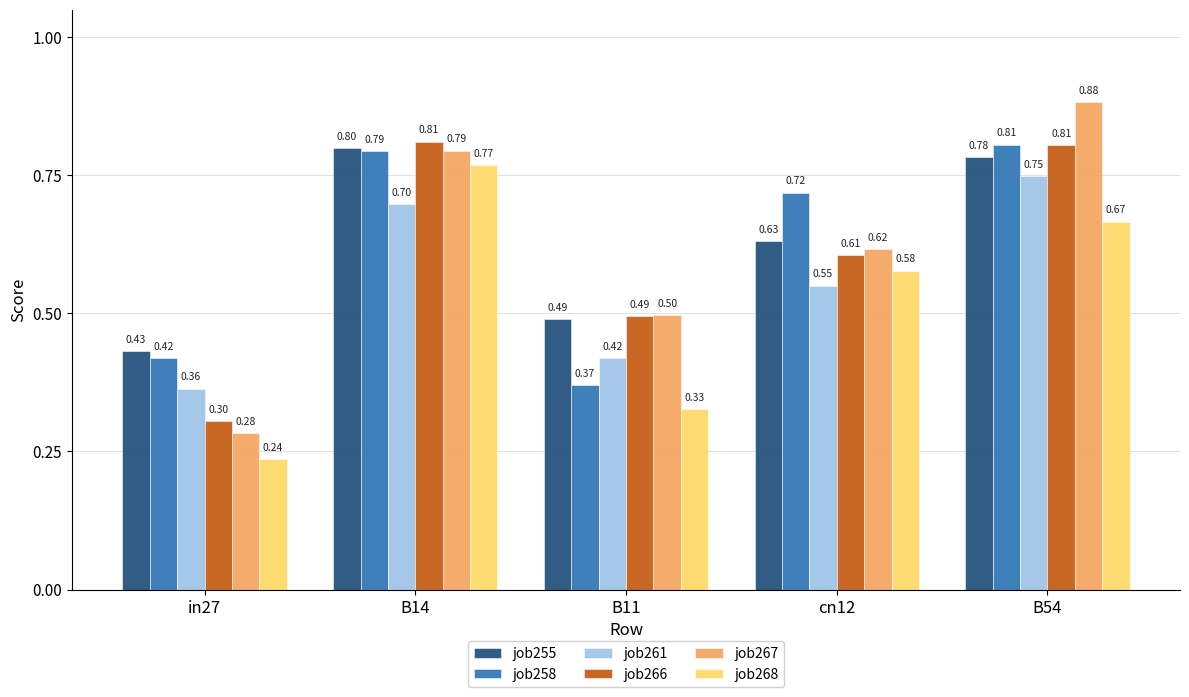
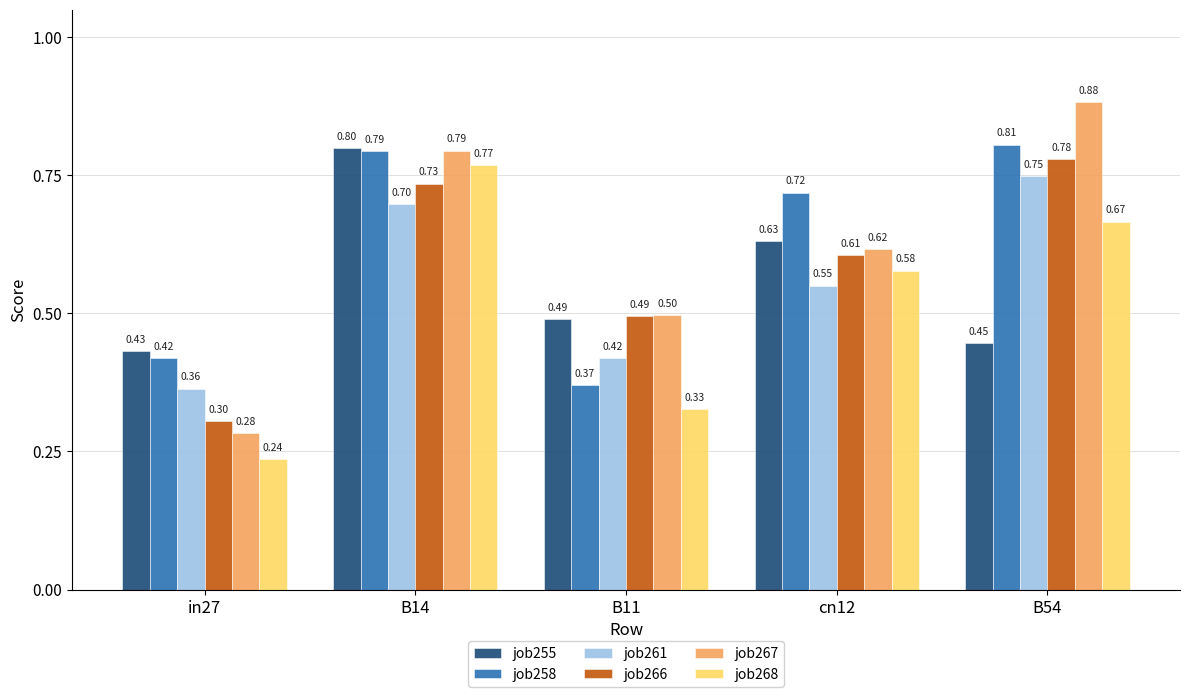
  {
    "job255": {
      "in27": 0.43,
      "B14": 0.80,
      "B11": 0.49,
      "cn12": 0.63,
-     "B54": 0.78
+     "B54": 0.45
    },
    "job258": {
      "in27": 0.42,
      "B14": 0.79,
      "B11": 0.37,
      "cn12": 0.72,
      "B54": 0.81
    },
    "job261": {
      "in27": 0.36,
      "B14": 0.70,
      "B11": 0.42,
      "cn12": 0.55,
      "B54": 0.75
    },
    "job266": {
      "in27": 0.30,
-     "B14": 0.81,
+     "B14": 0.73,
      "B11": 0.49,
      "cn12": 0.61,
-     "B54": 0.81
+     "B54": 0.78
    }
  }
